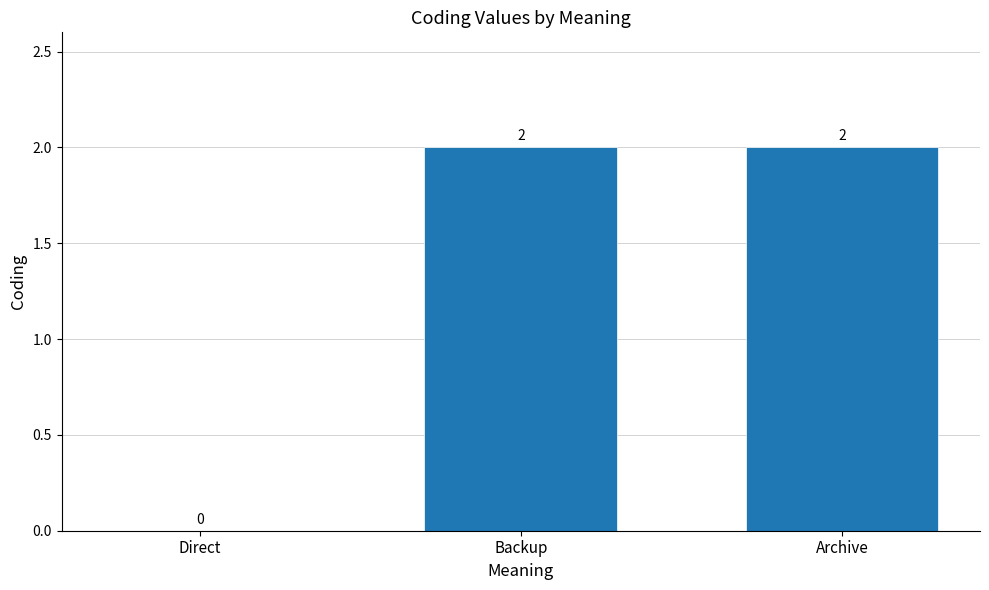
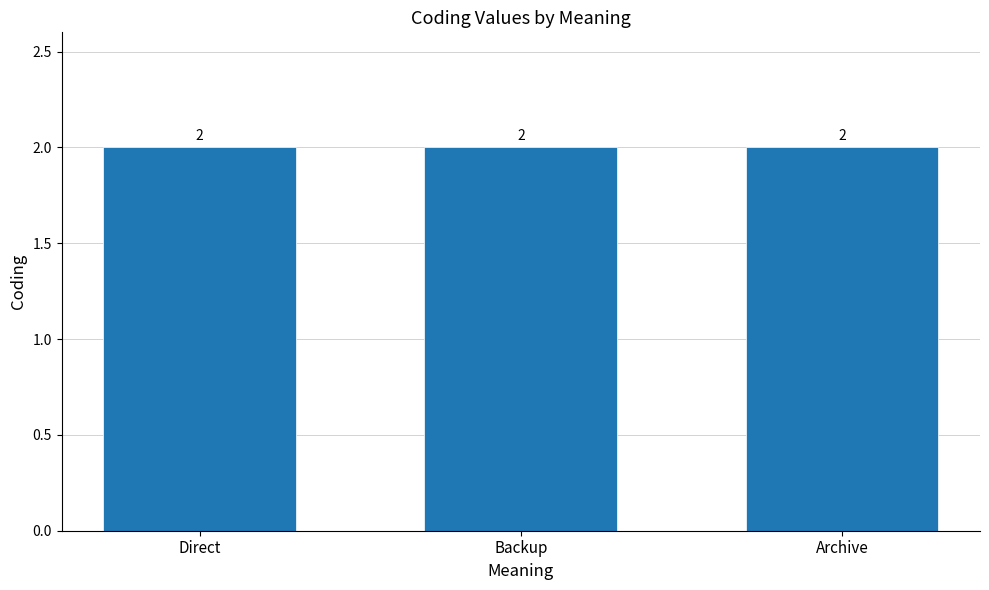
  {
-   "Direct": 0,
+   "Direct": 2,
    "Backup": 2,
    "Archive": 2
  }
